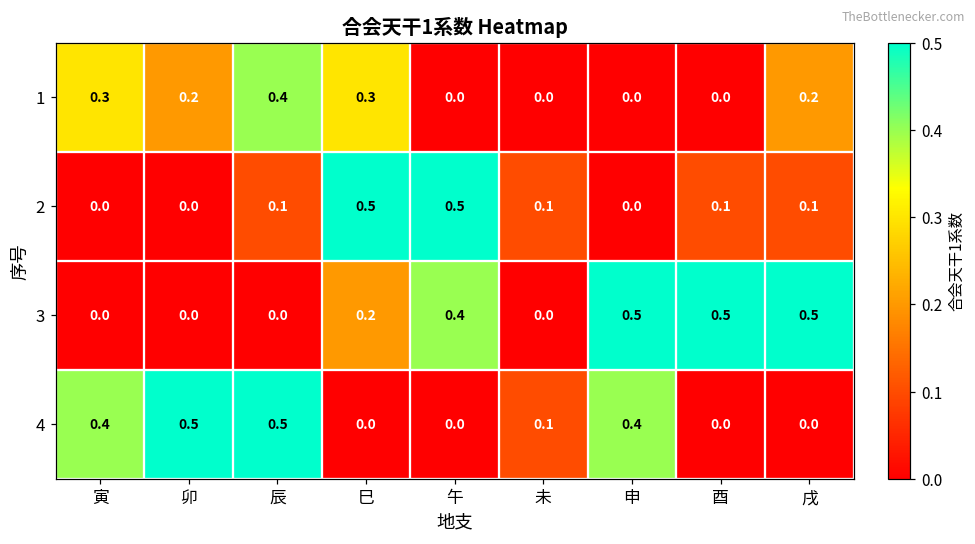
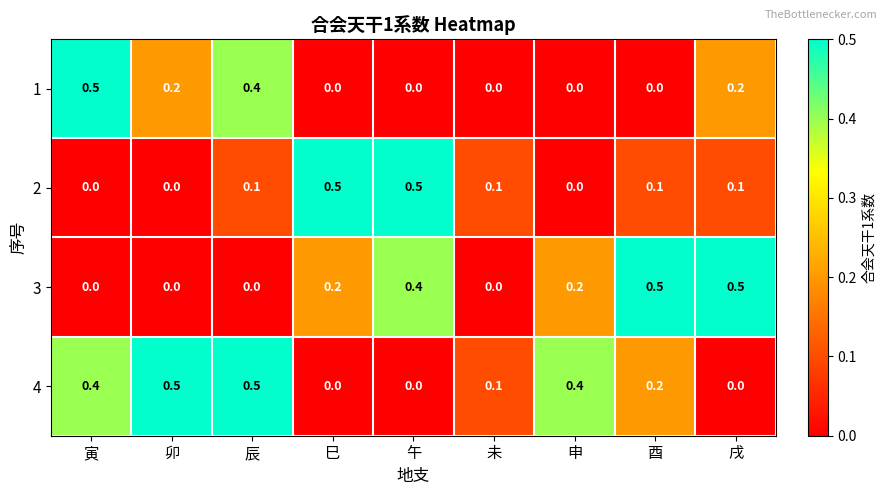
  {
    "1": {
-     "寅": 0.3,
+     "寅": 0.5,
      "卯": 0.2,
      "辰": 0.4,
-     "巳": 0.3,
+     "巳": 0.0,
      "午": 0.0,
      "未": 0.0,
      "申": 0.0,
      "酉": 0.0,
      "戌": 0.2
    },
    "2": {
      "寅": 0.0,
      "卯": 0.0,
      "辰": 0.1,
      "巳": 0.5,
      "午": 0.5,
      "未": 0.1,
      "申": 0.0,
      "酉": 0.1,
      "戌": 0.1
    },
    "3": {
      "寅": 0.0,
      "卯": 0.0,
      "辰": 0.0,
      "巳": 0.2,
      "午": 0.4,
      "未": 0.0,
-     "申": 0.5,
+     "申": 0.2,
      "酉": 0.5,
      "戌": 0.5
    },
    "4": {
      "寅": 0.4,
      "卯": 0.5,
      "辰": 0.5,
      "巳": 0.0,
      "午": 0.0,
      "未": 0.1,
      "申": 0.4,
-     "酉": 0.0,
+     "酉": 0.2,
      "戌": 0.0
    }
  }
